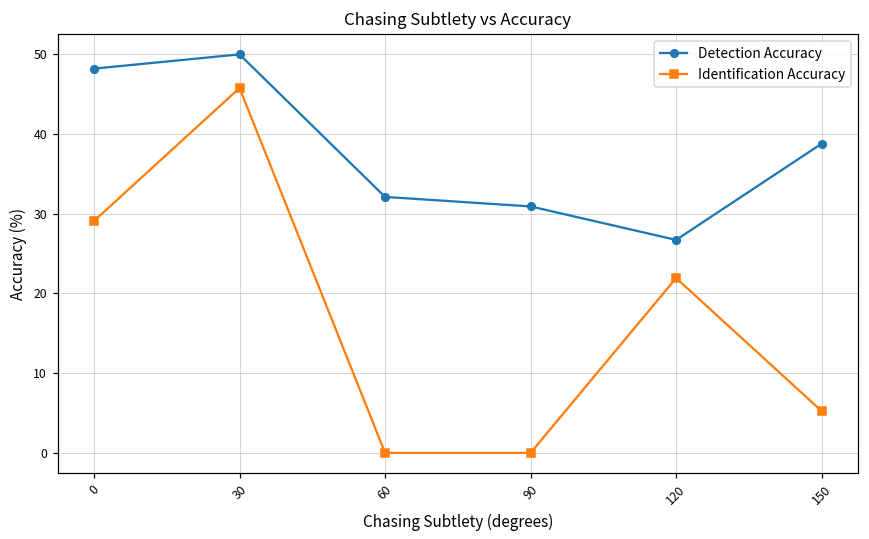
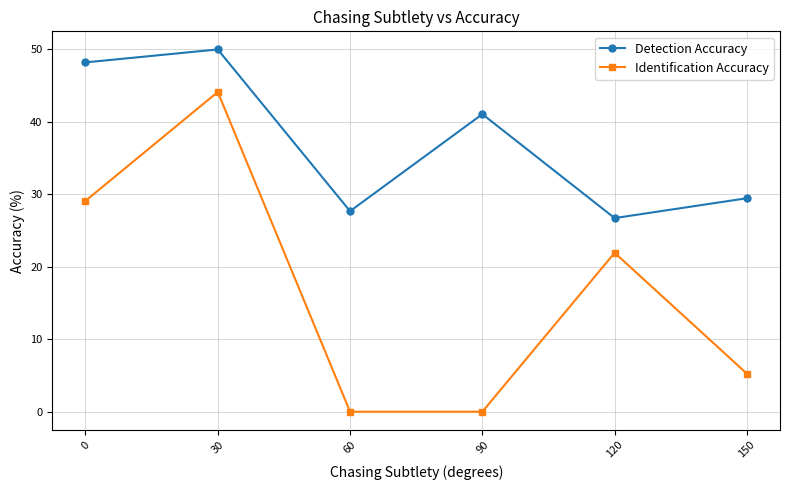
  {
    "Detection Accuracy": {
      "0": 48,
      "30": 50,
-     "60": 32,
-     "90": 31,
+     "60": 28,
+     "90": 41,
      "120": 27,
-     "150": 39
+     "150": 29
    },
    "Identification Accuracy": {
      "0": 29,
-     "30": 46,
+     "30": 44,
      "60": 0,
      "90": 0,
      "120": 22,
      "150": 5
    }
  }
